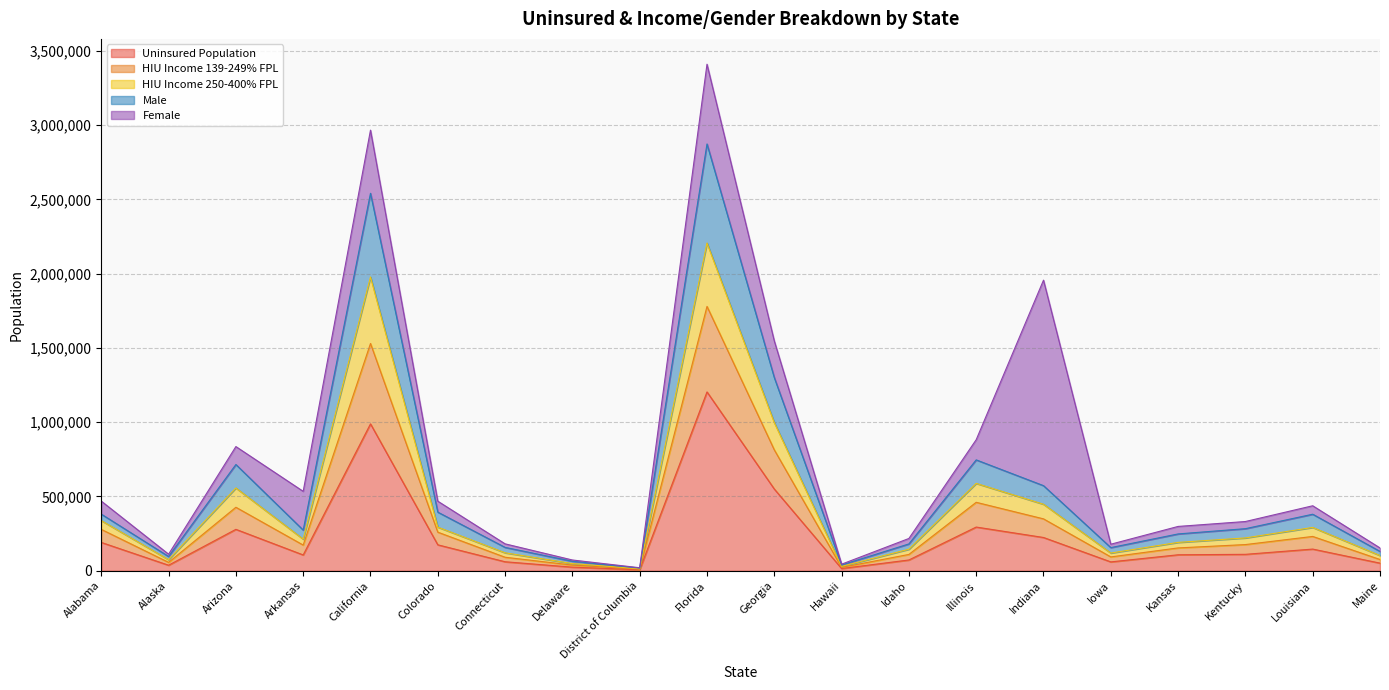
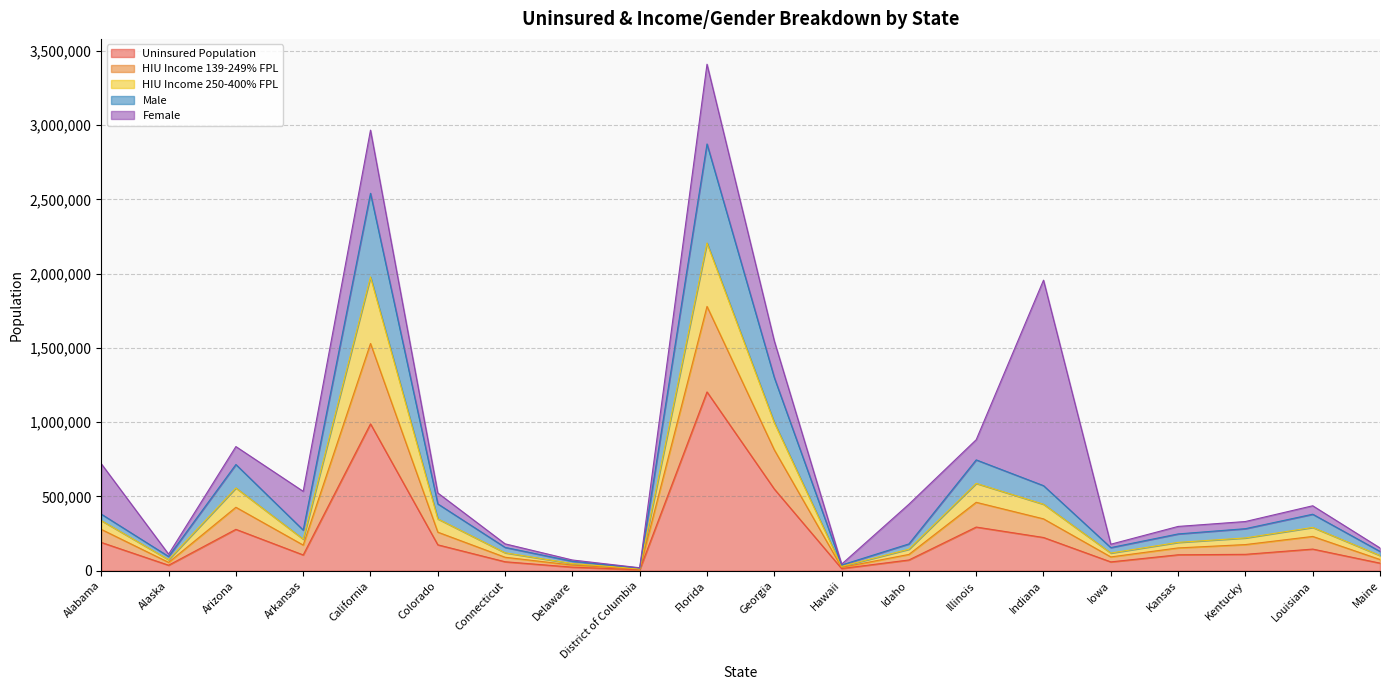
  {
    "HIU Income 250-400% FPL": {
      "Alabama": "60,000",
      "Alaska": "20,000",
      "Arizona": "130,000",
      "Arkansas": "40,000",
      "California": "450,000",
-     "Colorado": "30,000",
+     "Colorado": "90,000",
      "Connecticut": "30,000",
      "Florida": "430,000",
      "Georgia": "180,000",
      "Idaho": "40,000",
      "Illinois": "130,000",
      "Indiana": "100,000",
      "Iowa": "30,000",
      "Kansas": "40,000",
      "Kentucky": "40,000",
      "Louisiana": "60,000",
      "Maine": "30,000"
    },
    "Male": {
      "Alabama": "40,000",
      "Arizona": "160,000",
      "Arkansas": "60,000",
      "California": "560,000",
      "Colorado": "100,000",
      "Connecticut": "40,000",
      "Florida": "670,000",
      "Georgia": "300,000",
      "Idaho": "40,000",
      "Illinois": "160,000",
      "Indiana": "130,000",
      "Iowa": "40,000",
      "Kansas": "60,000",
      "Kentucky": "60,000",
      "Louisiana": "90,000",
      "Maine": "30,000"
    },
    "Female": {
-     "Alabama": "90,000",
+     "Alabama": "340,000",
      "Arizona": "120,000",
      "Arkansas": "260,000",
      "California": "430,000",
      "Colorado": "70,000",
      "Connecticut": "20,000",
      "Florida": "540,000",
      "Georgia": "250,000",
-     "Idaho": "40,000",
+     "Idaho": "270,000",
      "Illinois": "140,000",
      "Indiana": "1,380,000",
      "Iowa": "20,000",
      "Kansas": "50,000",
      "Kentucky": "50,000",
      "Louisiana": "60,000",
      "Maine": "20,000"
    }
  }
